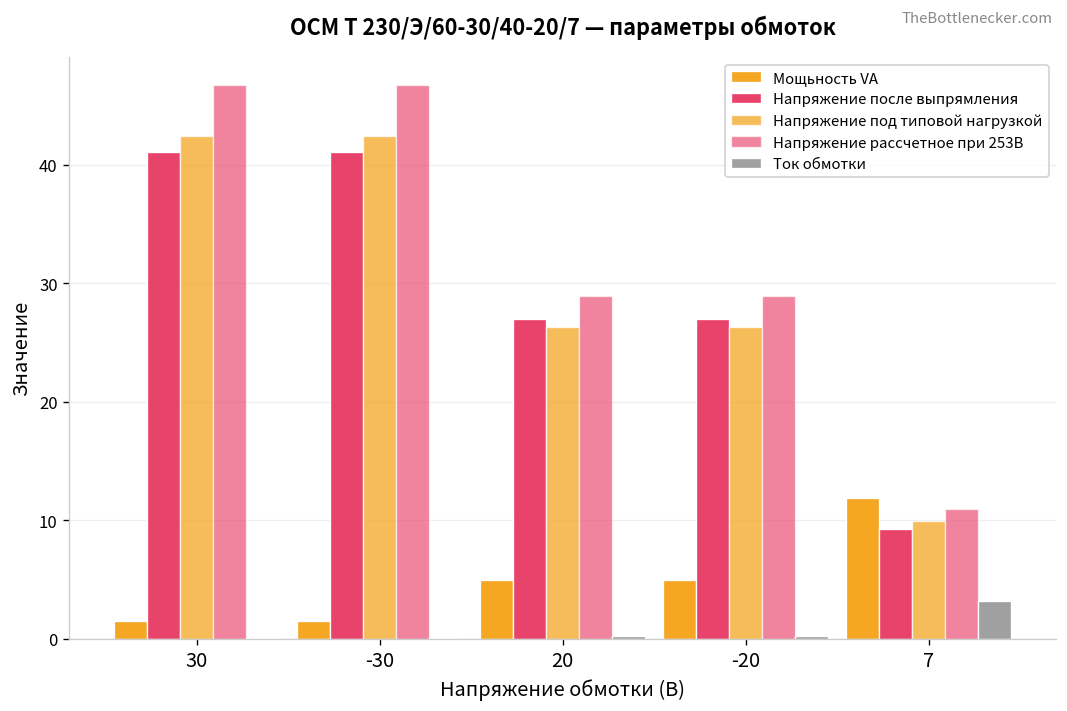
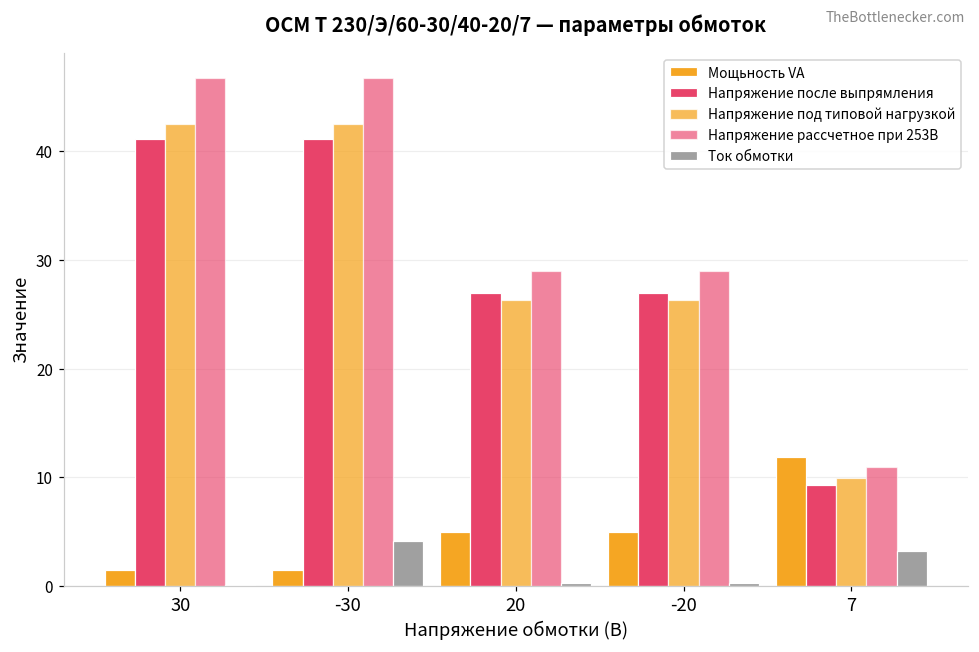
  {
    "Ток обмотки": {
-     "-30": 0,
+     "-30": 4,
      "7": 3
    }
  }
